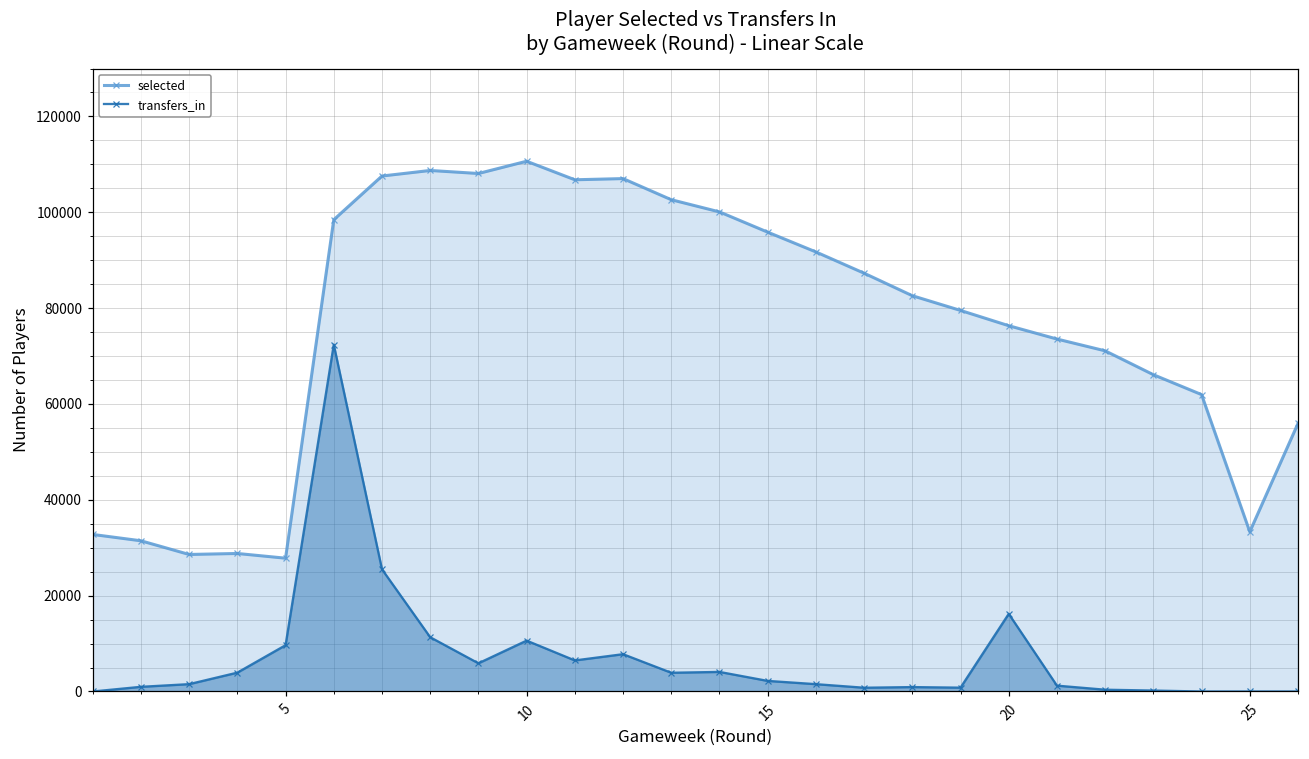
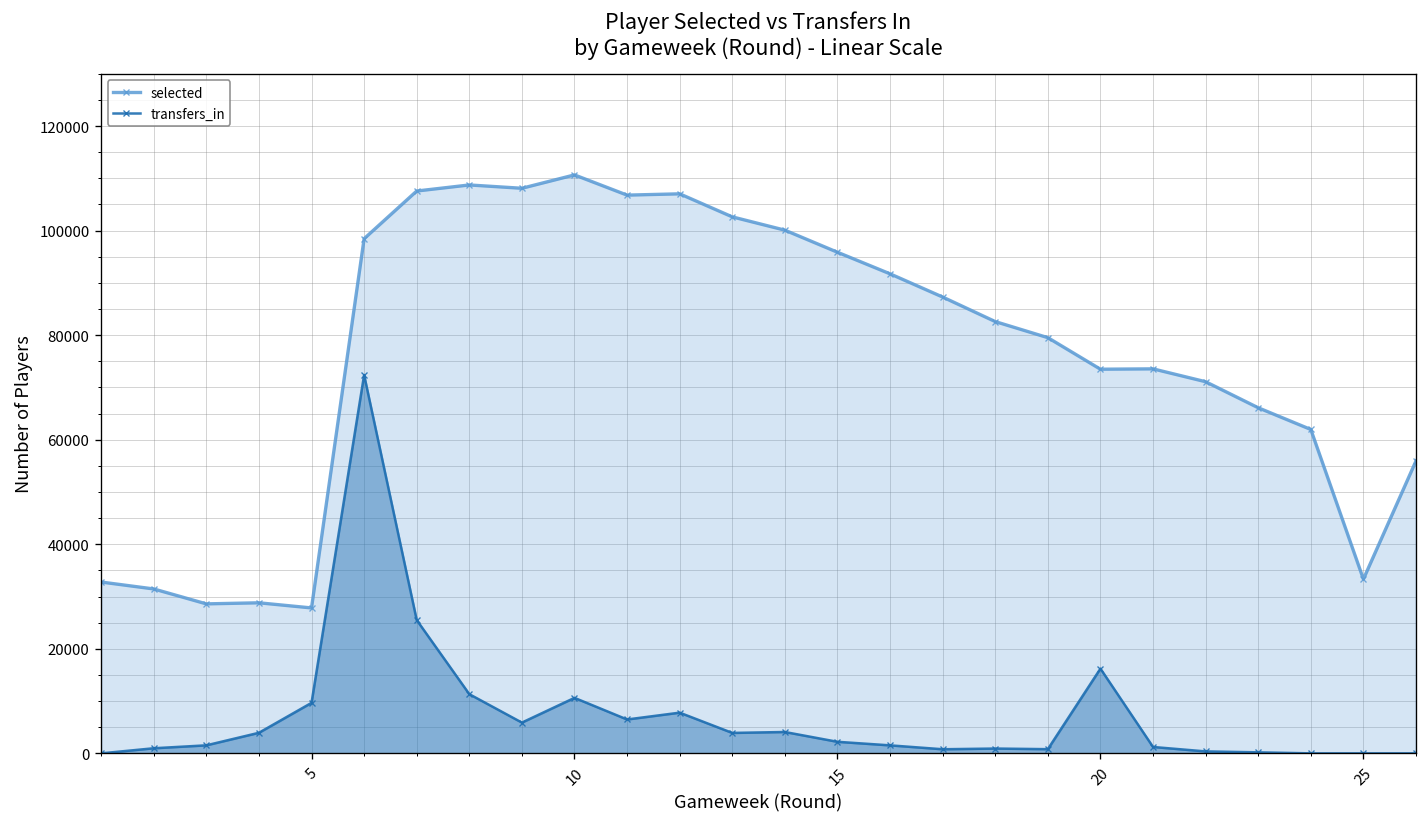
  {
    "selected": {
      "5": 28000,
      "10": 111000,
      "15": 96000,
-     "20": 76000,
+     "20": 73000,
      "25": 33000
    },
    "transfers_in": {
      "5": 10000,
      "10": 11000,
      "15": 2000,
      "20": 16000,
      "25": 0
    }
  }
